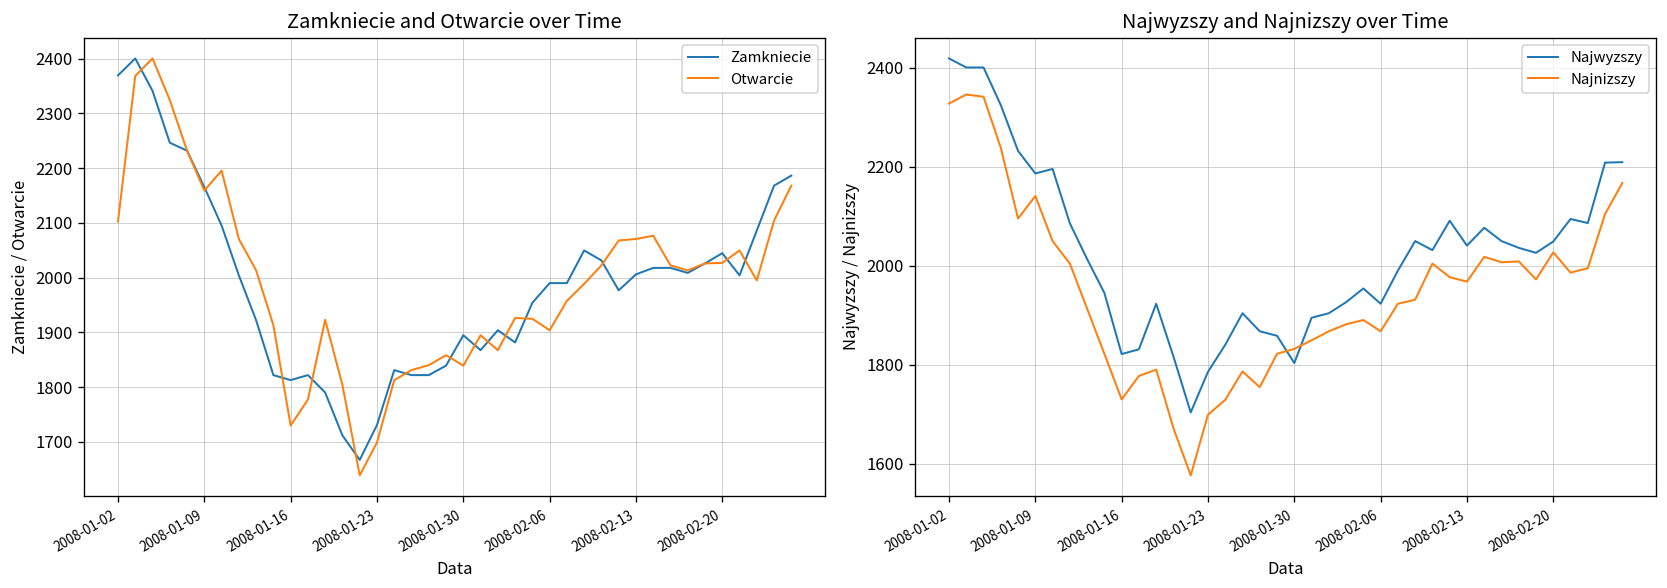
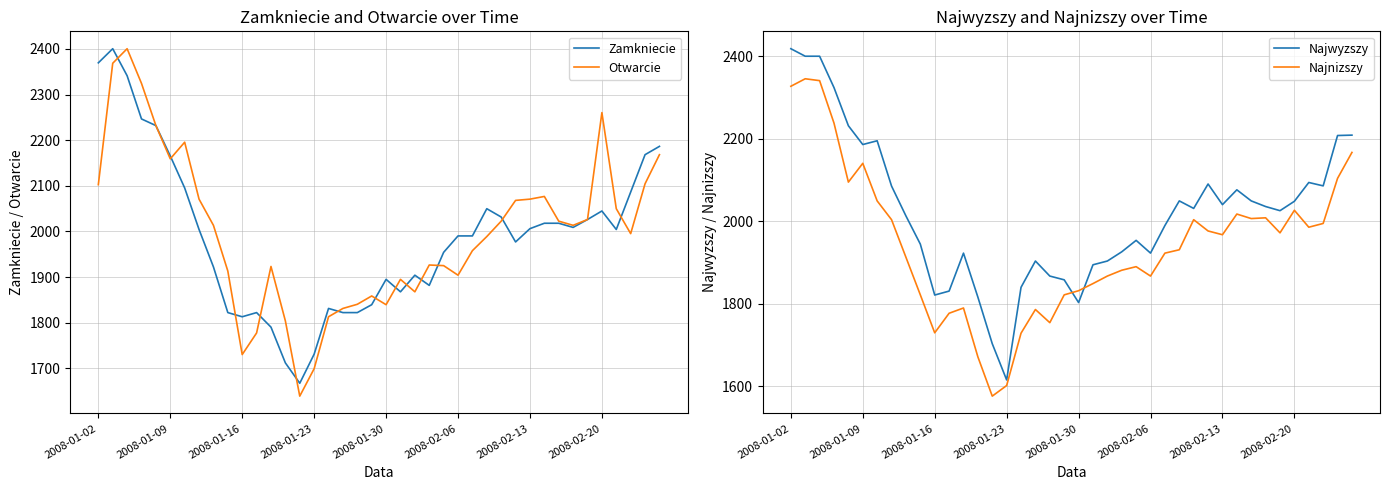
  {
    "Zamkniecie and Otwarcie over Time": {
      "Zamkniecie": {
        "2008-01-02": 2370,
        "2008-01-09": 2170,
        "2008-01-16": 1810,
        "2008-01-23": 1730,
        "2008-01-30": 1890,
        "2008-02-06": 1990,
        "2008-02-13": 2010,
        "2008-02-20": 2040
      },
      "Otwarcie": {
        "2008-01-02": 2100,
        "2008-01-09": 2160,
        "2008-01-16": 1730,
        "2008-01-23": 1700,
        "2008-01-30": 1840,
        "2008-02-06": 1900,
        "2008-02-13": 2070,
-       "2008-02-20": 2030
+       "2008-02-20": 2260
      }
    },
    "Najwyzszy and Najnizszy over Time": {
      "Najwyzszy": {
        "2008-01-02": 2420,
        "2008-01-09": 2190,
        "2008-01-16": 1820,
-       "2008-01-23": 1790,
+       "2008-01-23": 1620,
        "2008-01-30": 1800,
        "2008-02-06": 1920,
        "2008-02-13": 2040,
        "2008-02-20": 2050
      },
      "Najnizszy": {
        "2008-01-02": 2330,
        "2008-01-09": 2140,
        "2008-01-16": 1730,
-       "2008-01-23": 1700,
+       "2008-01-23": 1600,
        "2008-01-30": 1830,
        "2008-02-06": 1870,
        "2008-02-13": 1970,
        "2008-02-20": 2030
      }
    }
  }
